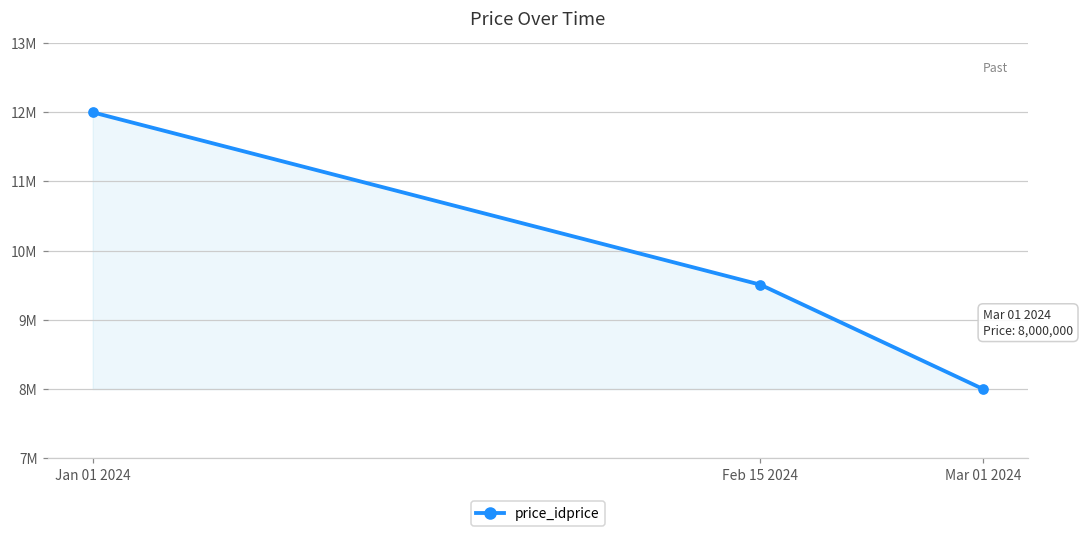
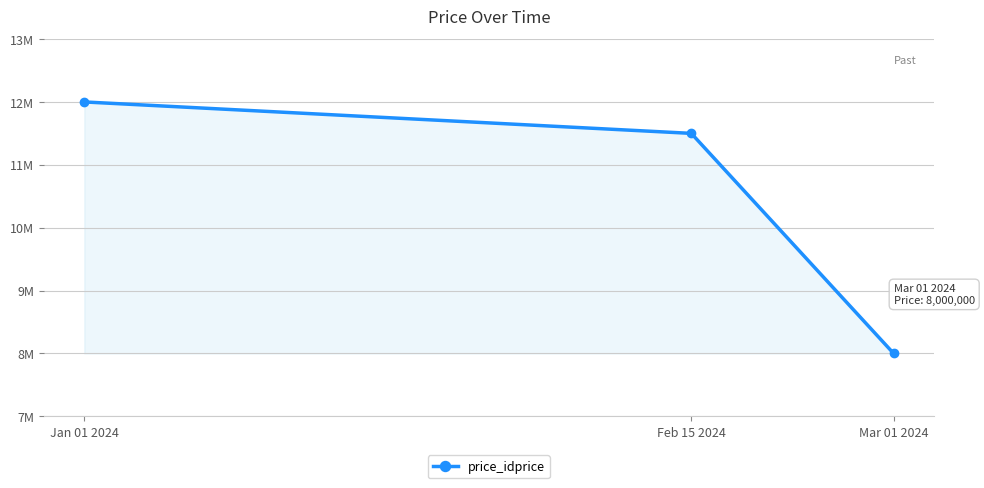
  {
    "Jan 01 2024": 12000000,
-   "Feb 15 2024": 9500000,
+   "Feb 15 2024": 11500000,
    "Mar 01 2024": 8000000
  }
